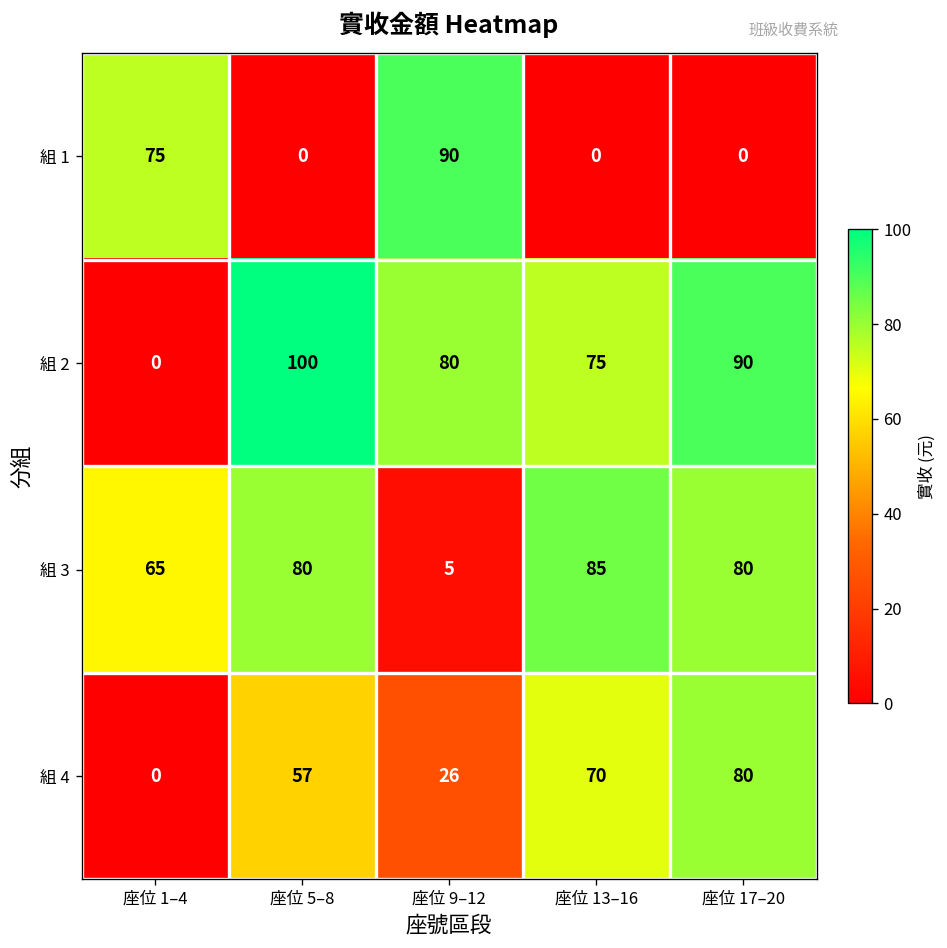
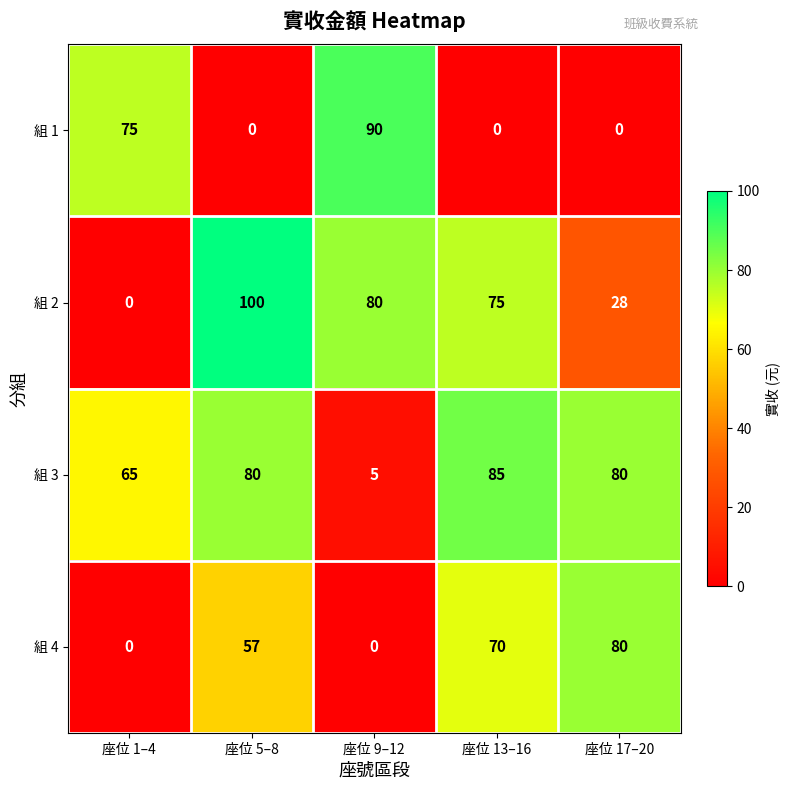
  {
    "組 1": {
      "座位 1–4": 75,
      "座位 5–8": 0,
      "座位 9–12": 90,
      "座位 13–16": 0,
      "座位 17–20": 0
    },
    "組 2": {
      "座位 1–4": 0,
      "座位 5–8": 100,
      "座位 9–12": 80,
      "座位 13–16": 75,
-     "座位 17–20": 90
+     "座位 17–20": 28
    },
    "組 3": {
      "座位 1–4": 65,
      "座位 5–8": 80,
      "座位 9–12": 5,
      "座位 13–16": 85,
      "座位 17–20": 80
    },
    "組 4": {
      "座位 1–4": 0,
      "座位 5–8": 57,
-     "座位 9–12": 26,
+     "座位 9–12": 0,
      "座位 13–16": 70,
      "座位 17–20": 80
    }
  }
